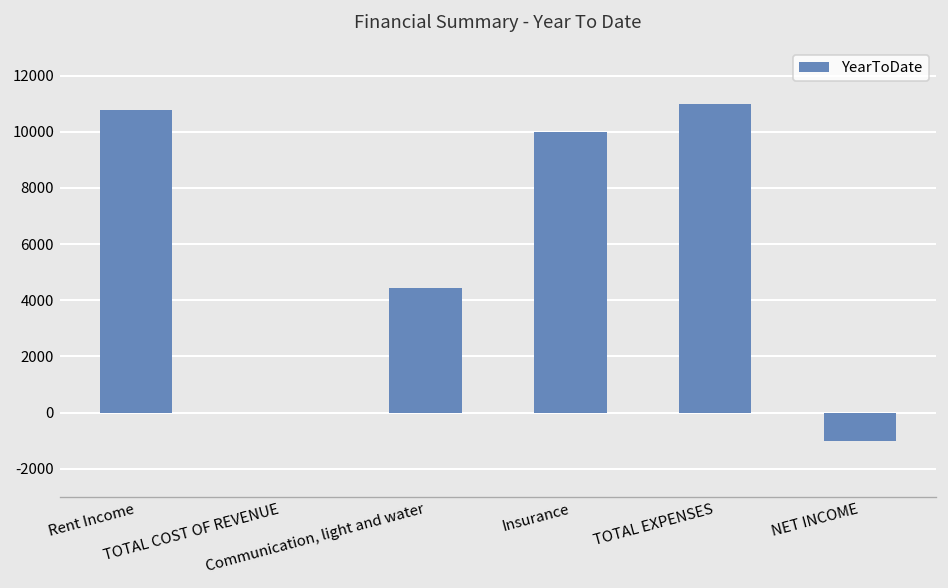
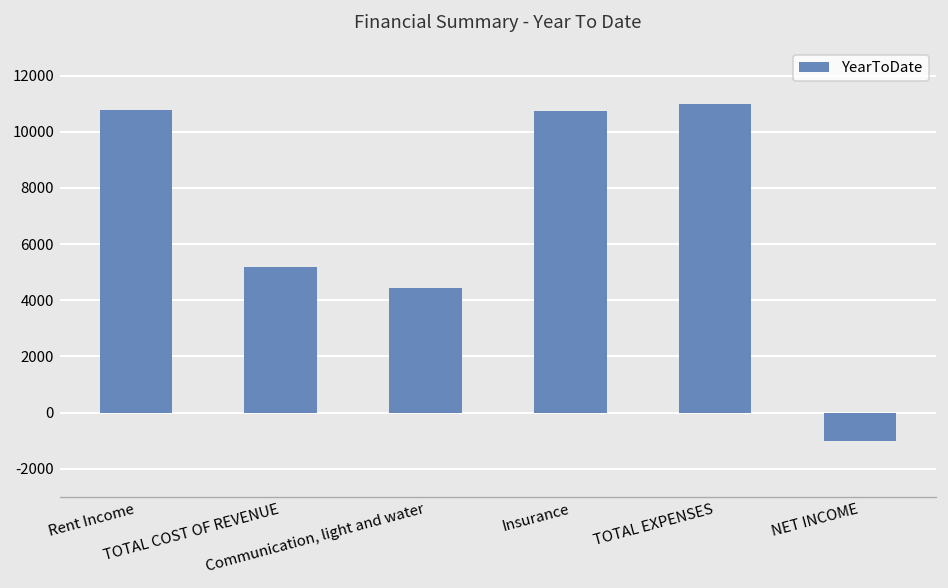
  {
    "Rent Income": 10800,
-   "TOTAL COST OF REVENUE": 0,
+   "TOTAL COST OF REVENUE": 5200,
    "Communication, light and water": 4400,
-   "Insurance": 10000,
+   "Insurance": 10700,
    "TOTAL EXPENSES": 11000,
    "NET INCOME": -1000
  }
